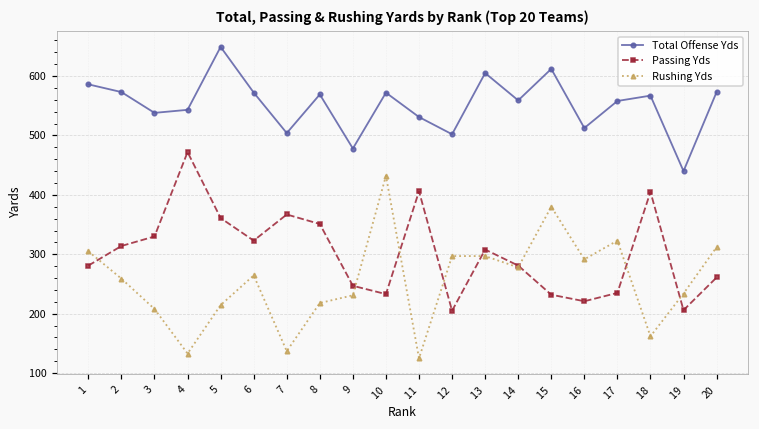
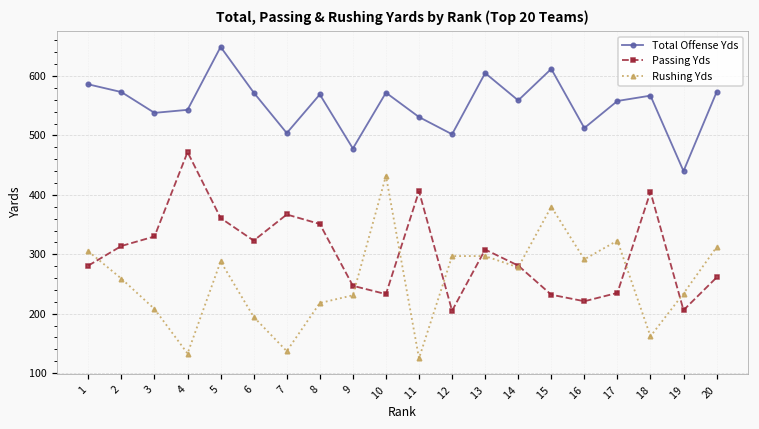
  {
    "Total Offense Yds": {
      "1": 590,
      "2": 570,
      "3": 540,
      "4": 540,
      "5": 650,
      "6": 570,
      "7": 500,
      "8": 570,
      "9": 480,
      "10": 570,
      "11": 530,
      "12": 500,
      "13": 610,
      "14": 560,
      "15": 610,
      "16": 510,
      "17": 560,
      "18": 570,
      "19": 440,
      "20": 570
    },
    "Passing Yds": {
      "1": 280,
      "2": 310,
      "3": 330,
      "4": 470,
      "5": 360,
      "6": 320,
      "7": 370,
      "8": 350,
      "9": 250,
      "10": 230,
      "11": 410,
      "12": 210,
      "13": 310,
      "15": 230,
      "16": 220,
      "17": 240,
      "18": 410,
      "19": 210,
      "20": 260
    },
    "Rushing Yds": {
      "1": 310,
      "2": 260,
      "3": 210,
      "4": 130,
-     "5": 210,
-     "6": 260,
+     "5": 290,
+     "6": 190,
      "7": 140,
      "8": 220,
      "9": 230,
      "10": 430,
      "11": 130,
      "12": 300,
      "13": 300,
      "15": 380,
      "16": 290,
      "17": 320,
      "18": 160,
      "19": 230,
      "20": 310
    }
  }
